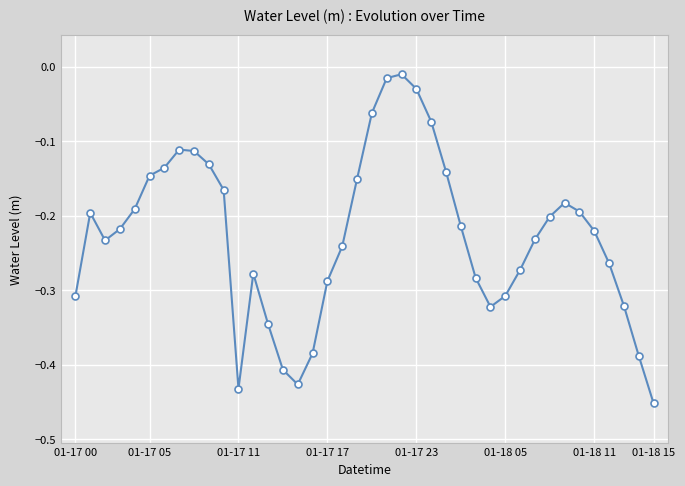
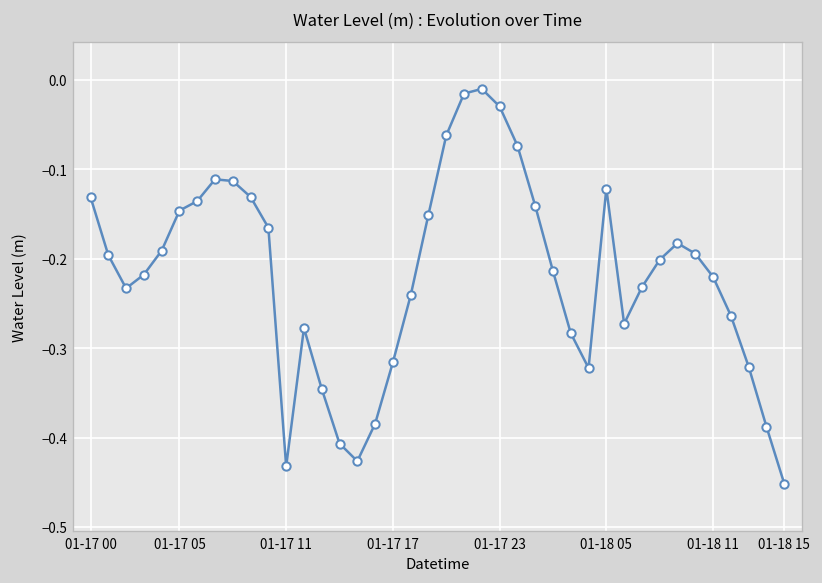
  {
-   "01-17 00": -0.31,
+   "01-17 00": -0.13,
    "01-17 05": -0.15,
    "01-17 11": -0.43,
-   "01-17 17": -0.29,
+   "01-17 17": -0.32,
    "01-17 23": -0.03,
-   "01-18 05": -0.31,
+   "01-18 05": -0.12,
    "01-18 11": -0.22,
    "01-18 15": -0.45
  }
